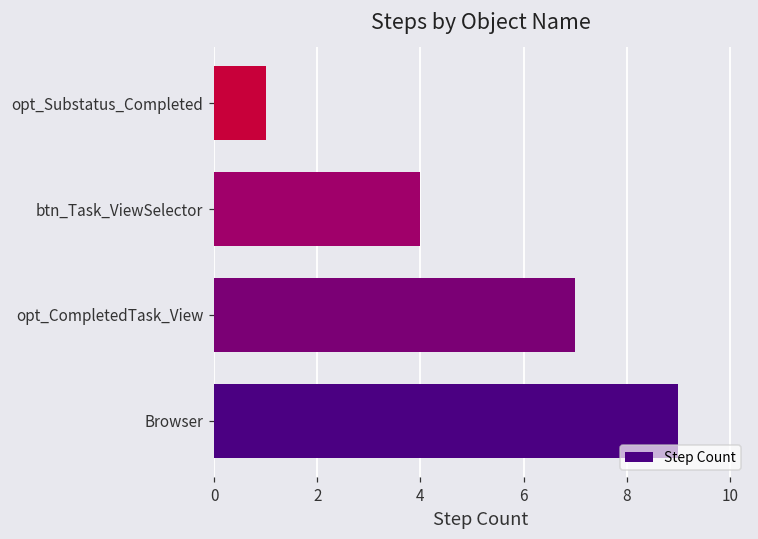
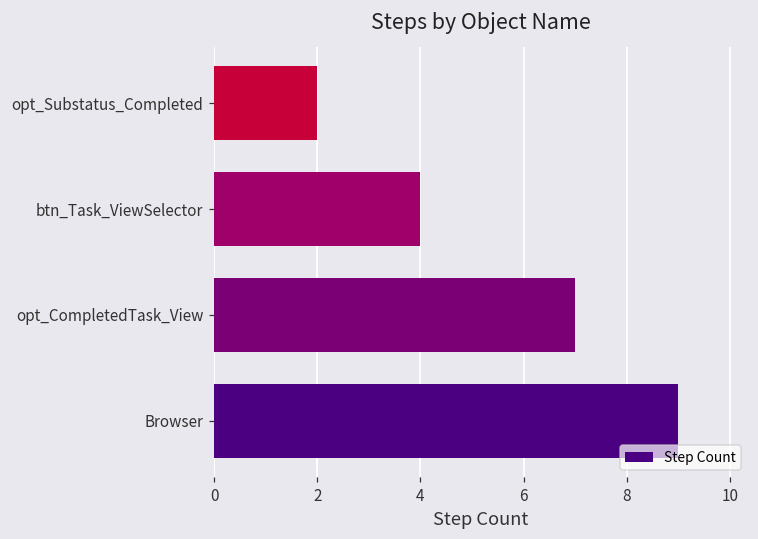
  {
-   "opt_Substatus_Completed": 1,
+   "opt_Substatus_Completed": 2,
    "btn_Task_ViewSelector": 4,
    "opt_CompletedTask_View": 7,
    "Browser": 9
  }
